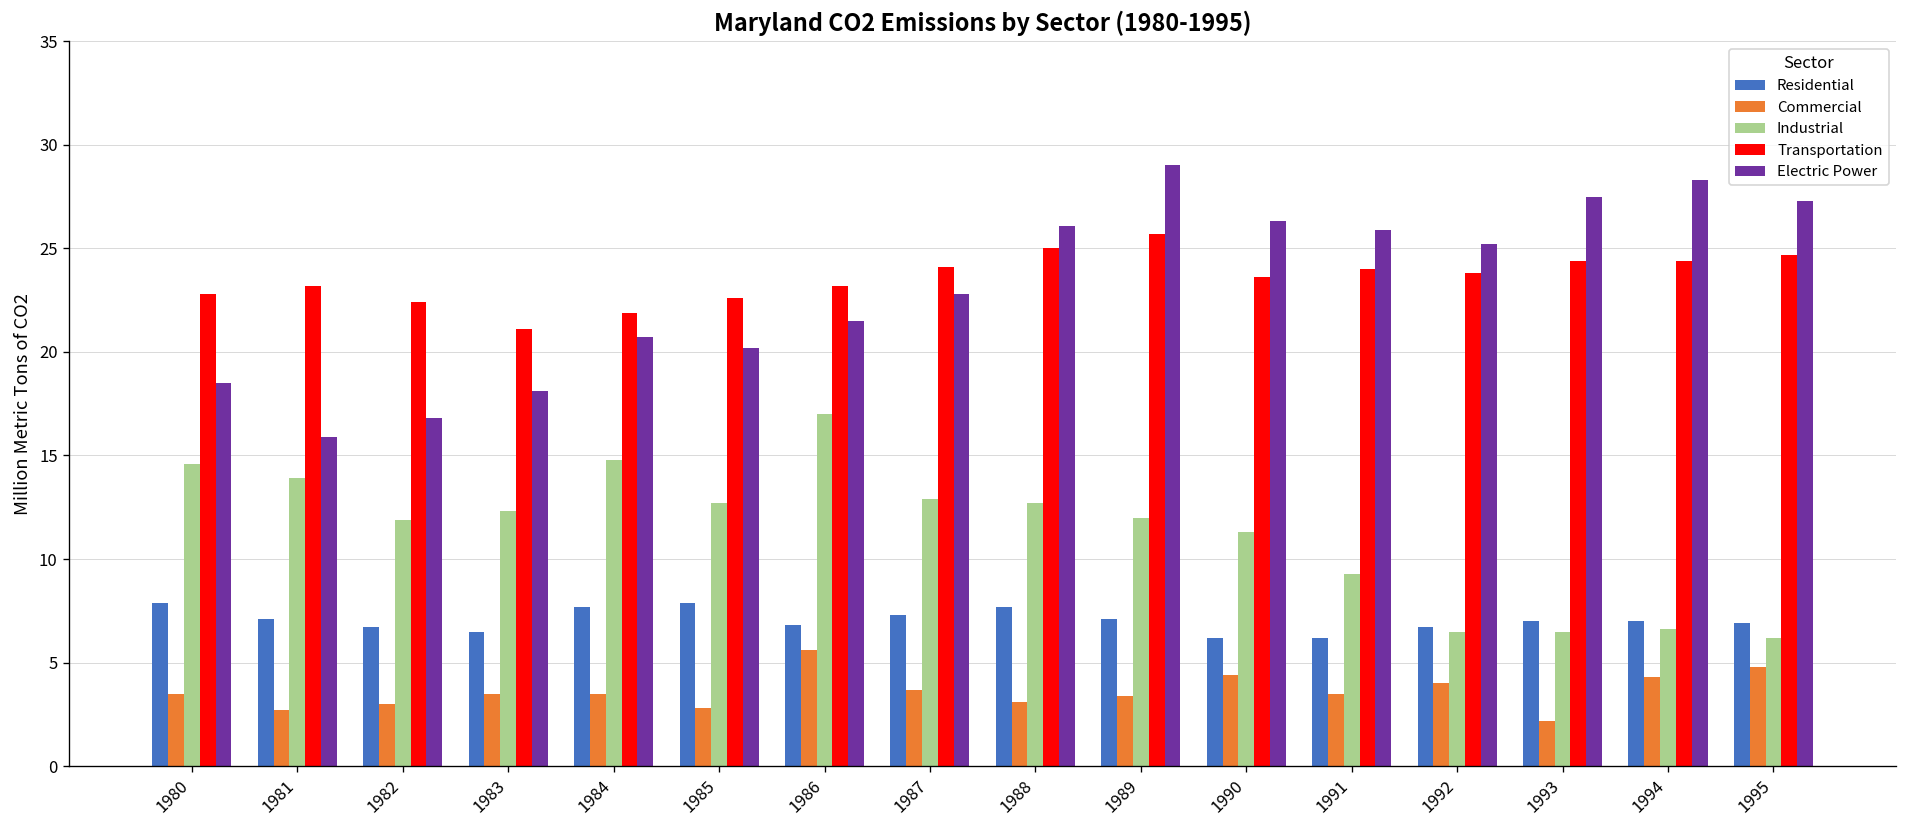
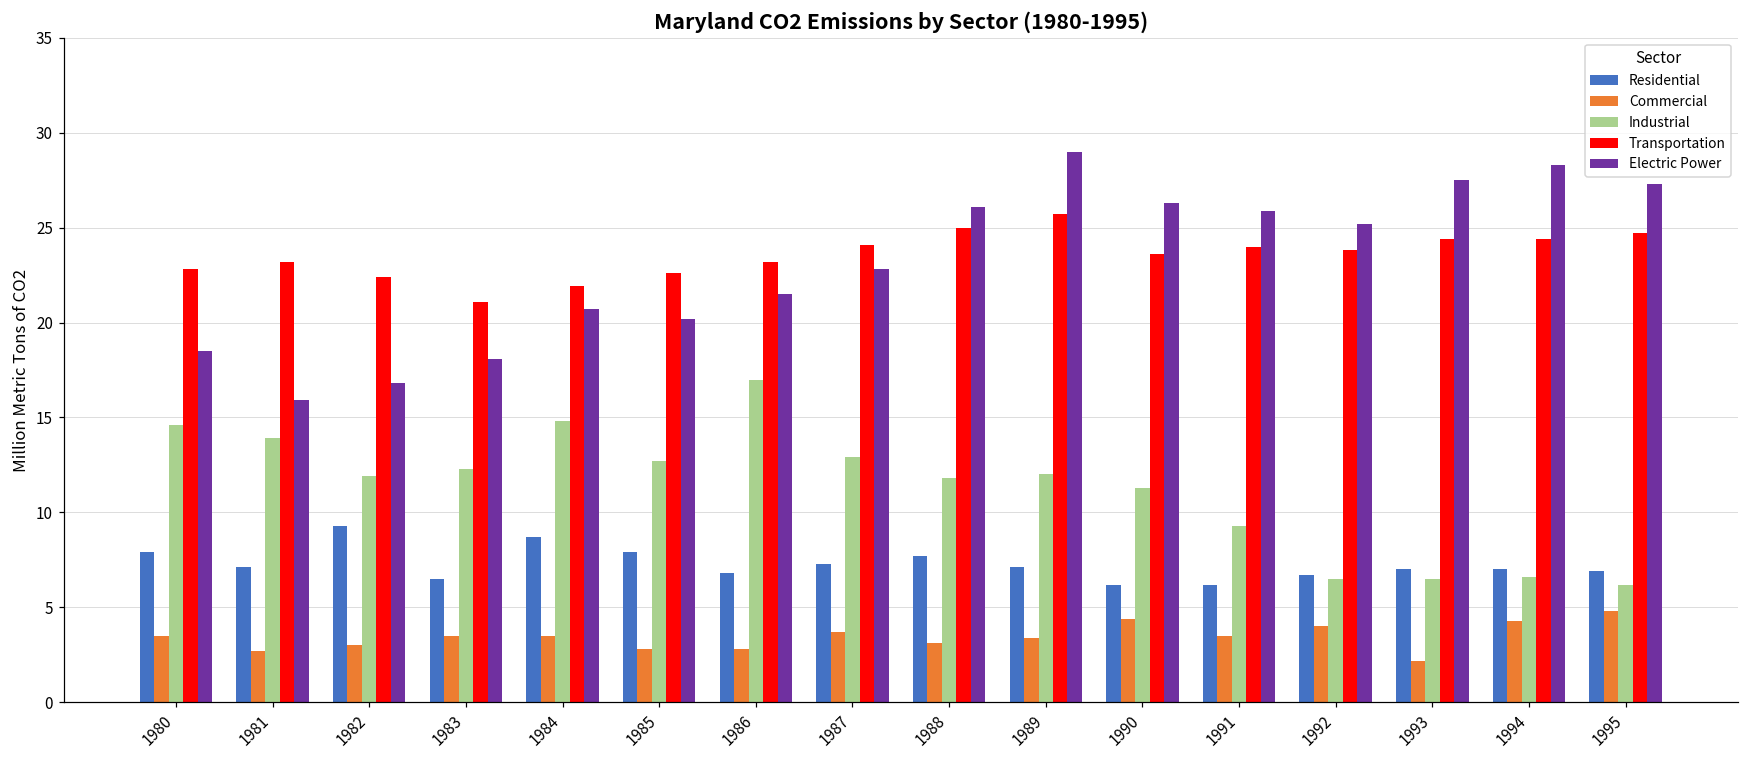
  {
    "Residential": {
      "1980": 7.9,
      "1981": 7.1,
-     "1982": 6.7,
+     "1982": 9.3,
      "1983": 6.5,
-     "1984": 7.7,
+     "1984": 8.7,
      "1985": 7.9,
      "1986": 6.8,
      "1987": 7.3,
      "1988": 7.7,
      "1989": 7.1,
      "1990": 6.2,
      "1991": 6.2,
      "1992": 6.7,
      "1993": 7.0,
      "1994": 7.0,
      "1995": 6.9
    },
    "Commercial": {
      "1980": 3.5,
      "1981": 2.7,
      "1982": 3.0,
      "1983": 3.5,
      "1984": 3.5,
      "1985": 2.8,
-     "1986": 5.6,
+     "1986": 2.8,
      "1987": 3.7,
      "1988": 3.1,
      "1989": 3.4,
      "1990": 4.4,
      "1991": 3.5,
      "1992": 4.0,
      "1993": 2.2,
      "1994": 4.3,
      "1995": 4.8
    },
    "Industrial": {
      "1980": 14.6,
      "1981": 13.9,
      "1982": 11.9,
      "1983": 12.3,
      "1984": 14.8,
      "1985": 12.7,
      "1986": 17.0,
      "1987": 12.9,
-     "1988": 12.7,
+     "1988": 11.8,
      "1989": 12.0,
      "1990": 11.3,
      "1991": 9.3,
      "1992": 6.5,
      "1993": 6.5,
      "1994": 6.6,
      "1995": 6.2
    },
    "Transportation": {
      "1980": 22.8,
      "1981": 23.2,
      "1982": 22.4,
      "1983": 21.1,
      "1984": 21.9,
      "1985": 22.6,
      "1986": 23.2,
      "1987": 24.1,
      "1988": 25.0,
      "1989": 25.7,
      "1990": 23.6,
      "1991": 24.0,
      "1992": 23.8,
      "1993": 24.4,
      "1994": 24.4,
      "1995": 24.7
    },
    "Electric Power": {
      "1980": 18.5,
      "1981": 15.9,
      "1982": 16.8,
      "1983": 18.1,
      "1984": 20.7,
      "1985": 20.2,
      "1986": 21.5,
      "1987": 22.8,
      "1988": 26.1,
      "1989": 29.0,
      "1990": 26.3,
      "1991": 25.9,
      "1992": 25.2,
      "1993": 27.5,
      "1994": 28.3,
      "1995": 27.3
    }
  }
